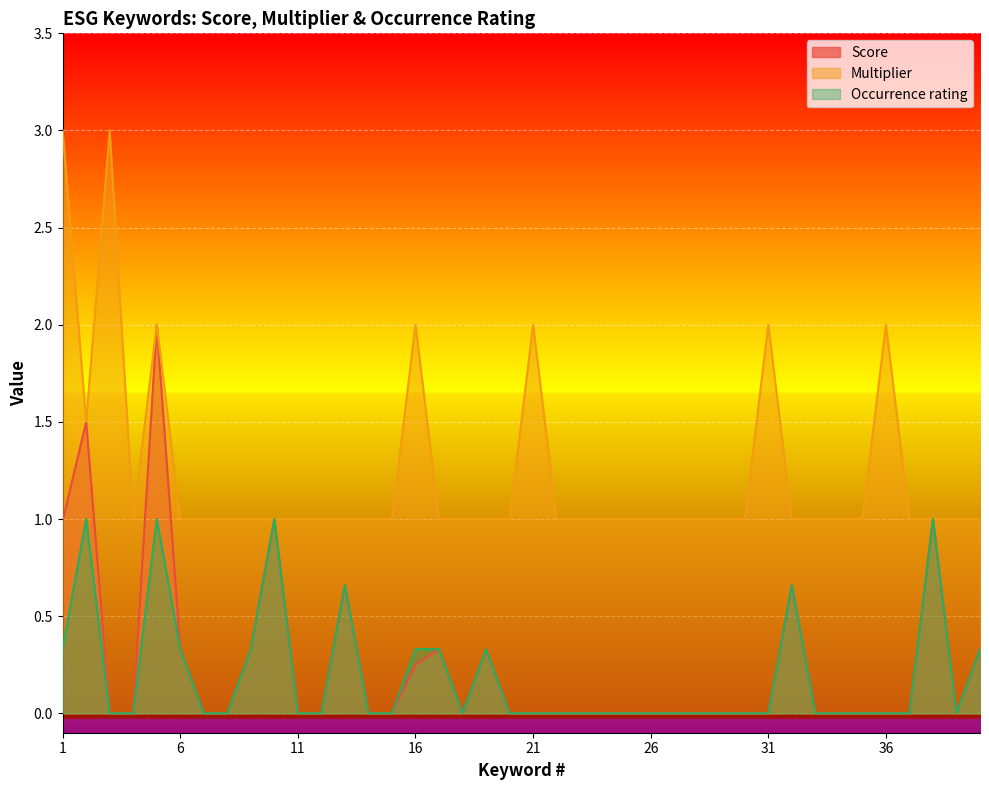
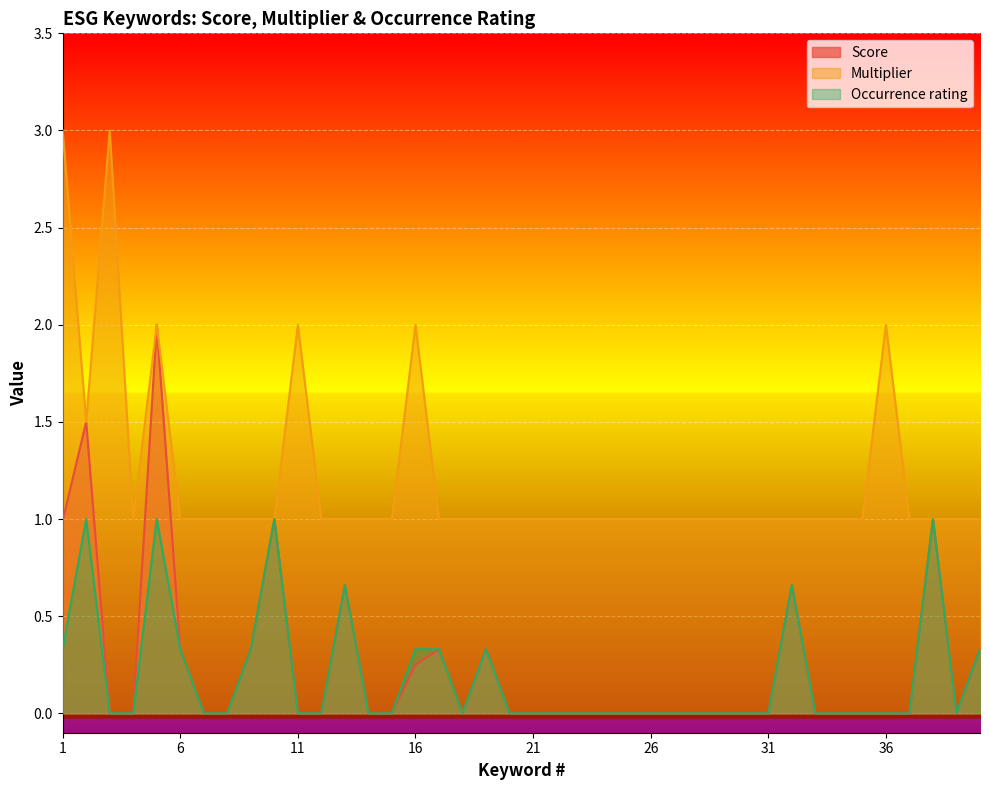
  {
    "Score": {
      "1": 1,
      "16": 0.25
    },
    "Multiplier": {
      "1": 3,
      "6": 1,
-     "11": 1,
+     "11": 2,
      "16": 2,
-     "21": 2,
+     "21": 1,
      "26": 1,
-     "31": 2,
+     "31": 1,
      "36": 2
    },
    "Occurrence rating": {
      "1": 0.33,
      "16": 0.33
    }
  }
